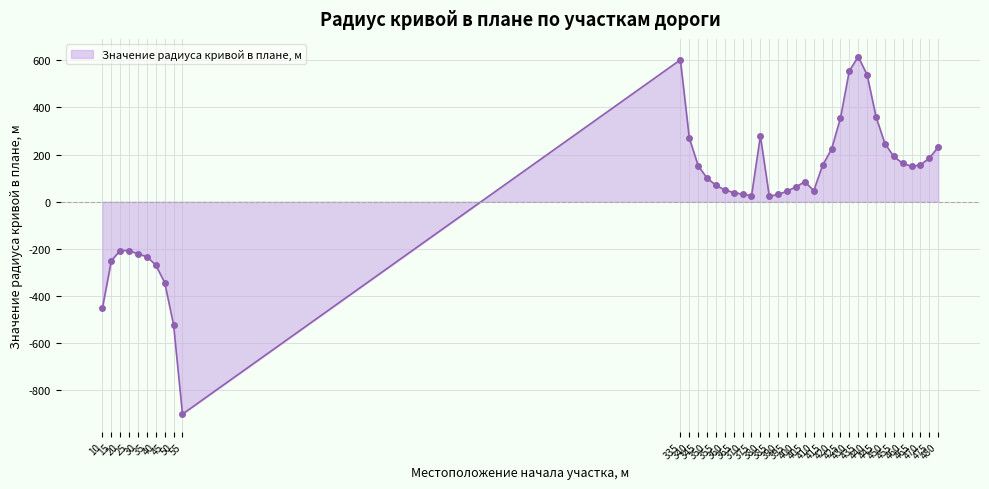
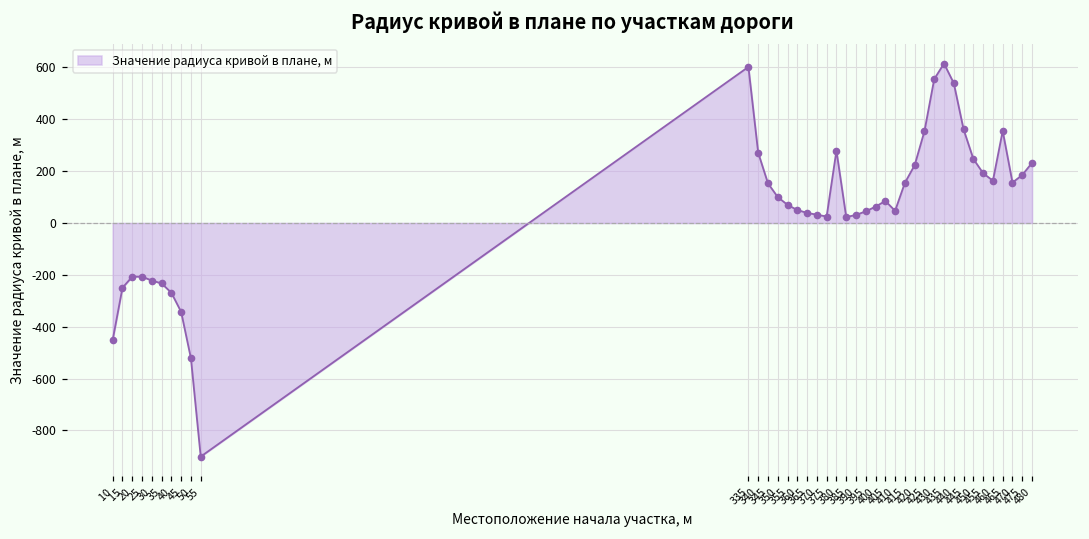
  {
    "Значение радиуса кривой в плане, м": {
-     "465": 150
+     "465": 360
    }
  }
